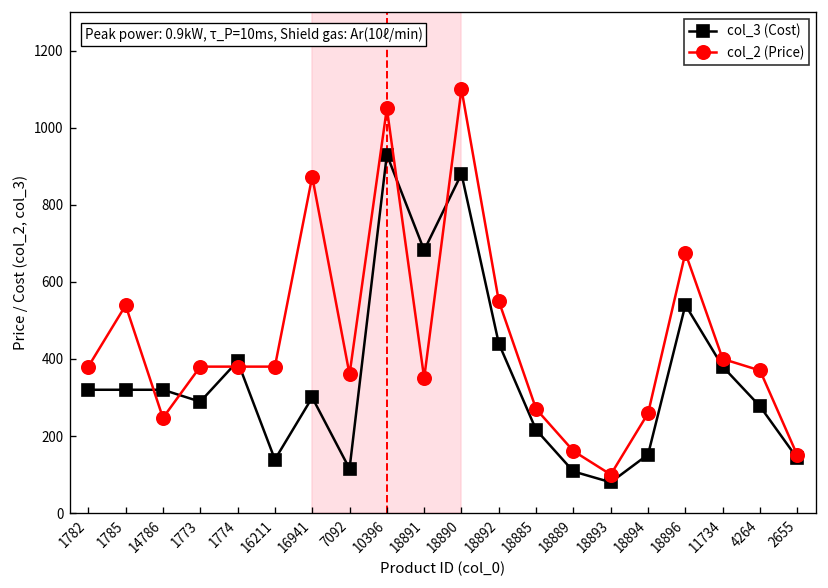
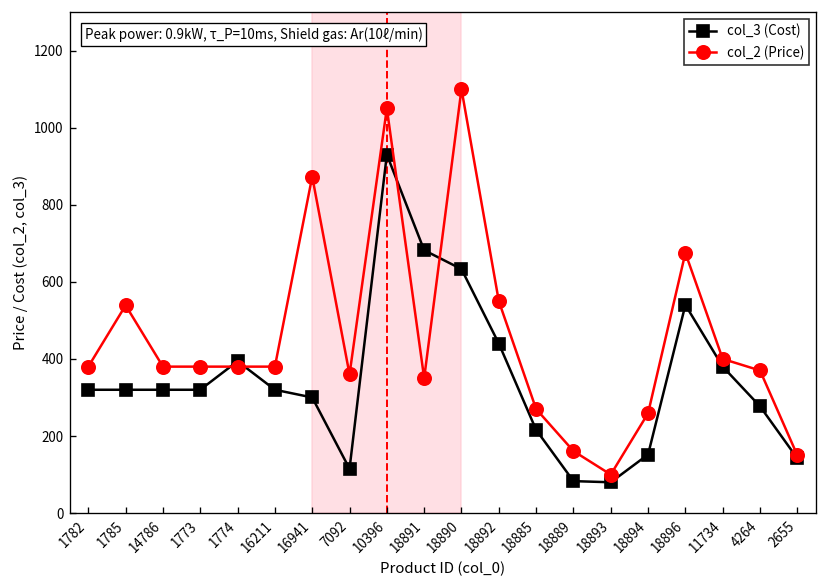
  {
    "col_3 (Cost)": {
      "1782": 320,
      "1785": 320,
      "14786": 320,
-     "1773": 290,
+     "1773": 320,
      "1774": 390,
-     "16211": 140,
+     "16211": 320,
      "16941": 300,
      "7092": 120,
      "10396": 930,
      "18891": 680,
-     "18890": 880,
+     "18890": 630,
      "18892": 440,
      "18885": 220,
-     "18889": 110,
+     "18889": 80,
      "18893": 80,
      "18894": 150,
      "18896": 540,
      "11734": 380,
      "4264": 280,
      "2655": 140
    },
    "col_2 (Price)": {
      "1782": 380,
      "1785": 540,
-     "14786": 250,
+     "14786": 380,
      "1773": 380,
      "1774": 380,
      "16211": 380,
      "16941": 870,
      "7092": 360,
      "10396": 1050,
      "18891": 350,
      "18890": 1100,
      "18892": 550,
      "18885": 270,
      "18889": 160,
      "18893": 100,
      "18894": 260,
      "18896": 680,
      "11734": 400,
      "4264": 370,
      "2655": 150
    }
  }
